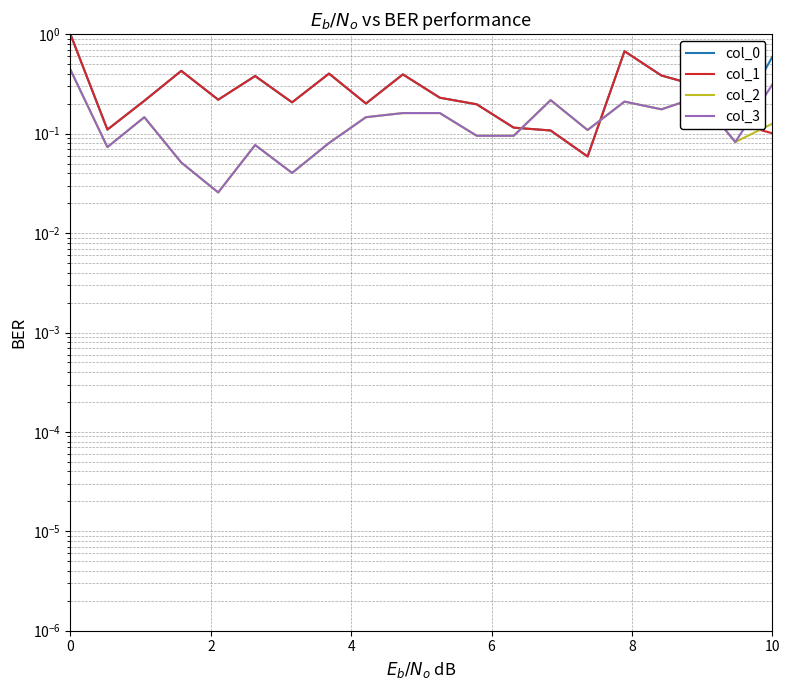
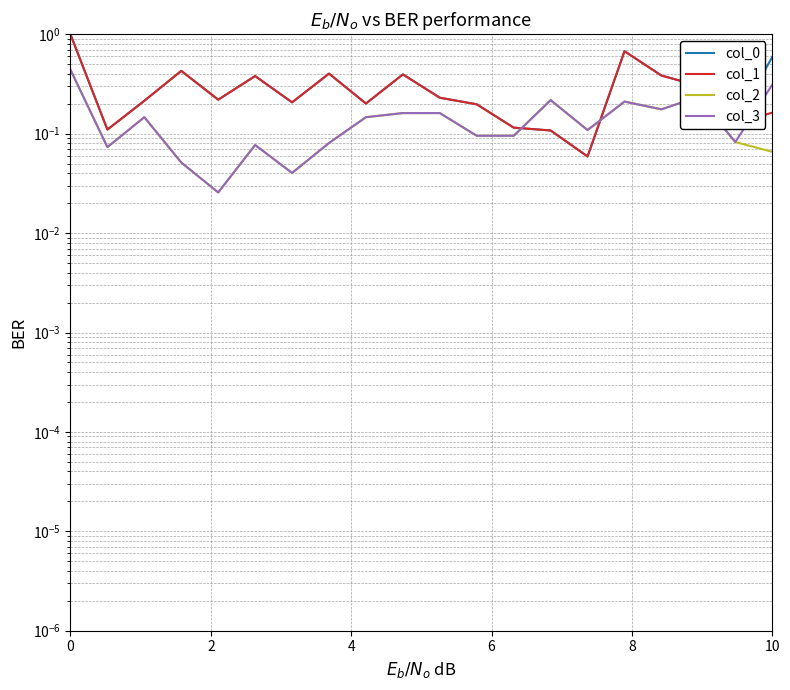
  {
    "col_0": {
      "10": 0.6
    },
    "col_1": {
-     "10": 0.10
+     "10": 0.16
    },
    "col_2": {
-     "10": 0.13
+     "10": 0.07
    },
    "col_3": {
      "10": 0.31
    }
  }
